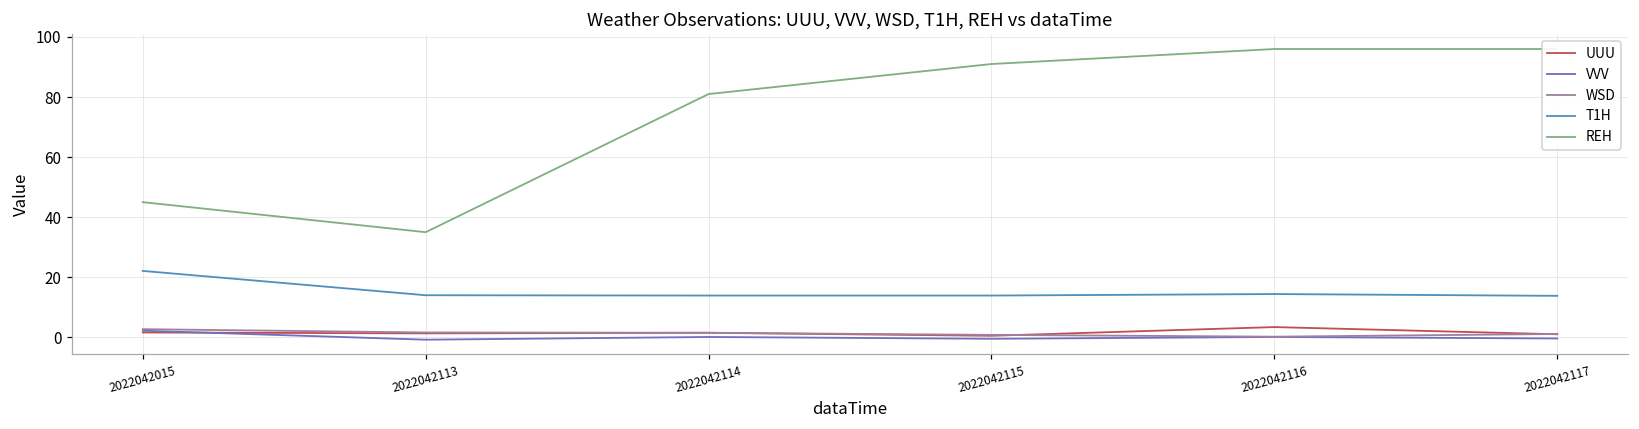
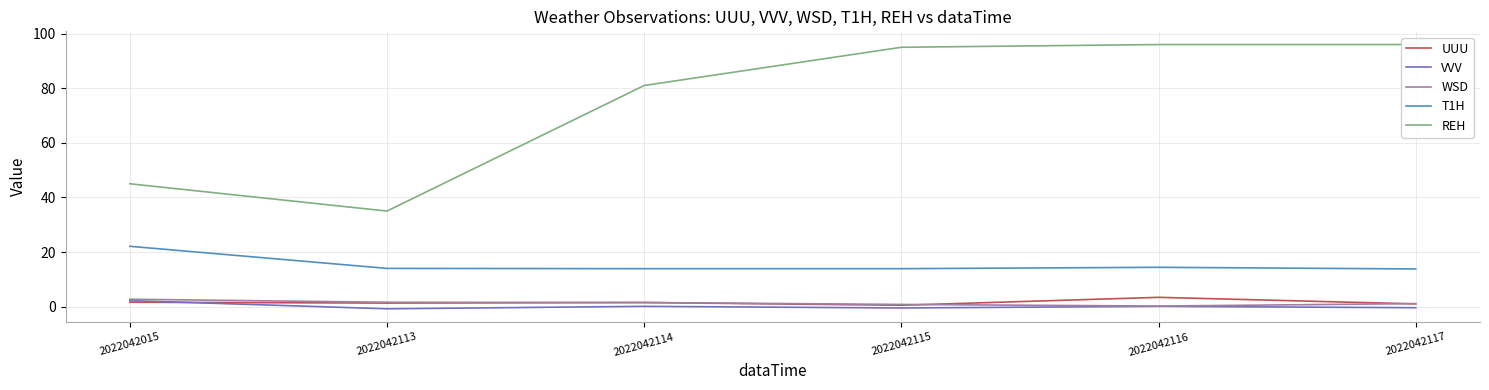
  {
    "UUU": {
      "2022042116": 3
    },
    "REH": {
      "2022042015": 45,
      "2022042113": 35,
      "2022042114": 81,
-     "2022042115": 91,
+     "2022042115": 95,
      "2022042116": 96
    }
  }
